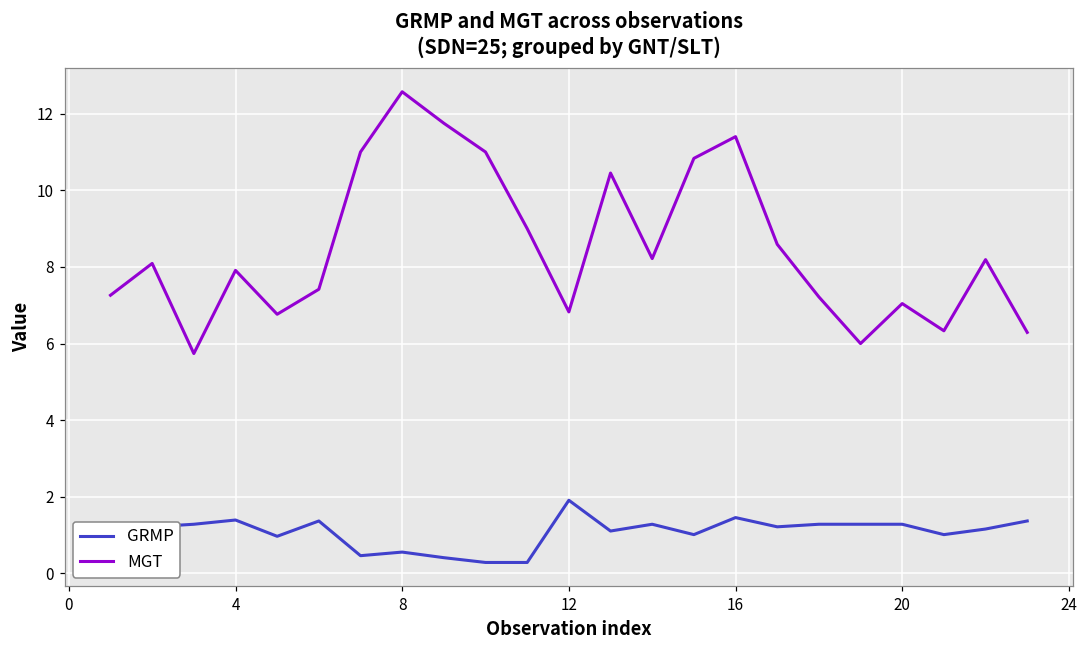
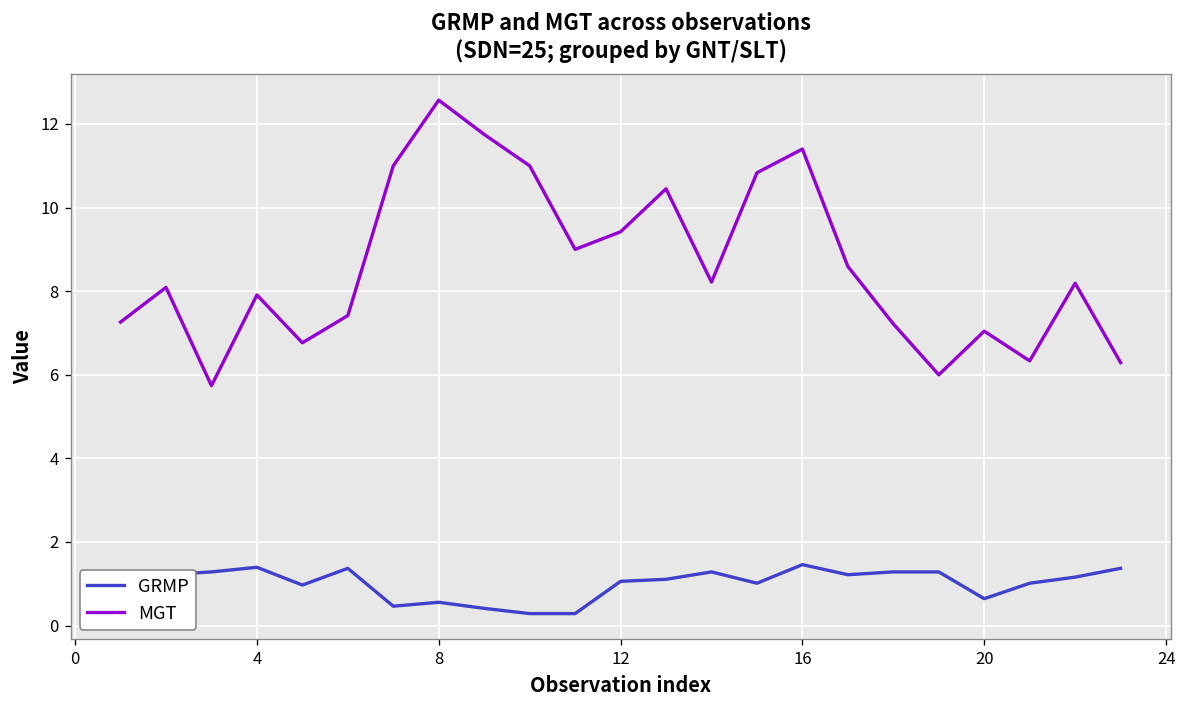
  {
    "GRMP": {
      "4": 1.4,
      "8": 0.6,
-     "12": 1.9,
+     "12": 1.1,
      "16": 1.5,
-     "20": 1.3
+     "20": 0.6
    },
    "MGT": {
      "4": 7.9,
      "8": 12.6,
-     "12": 6.8,
+     "12": 9.4,
      "16": 11.4,
      "20": 7.0
    }
  }
